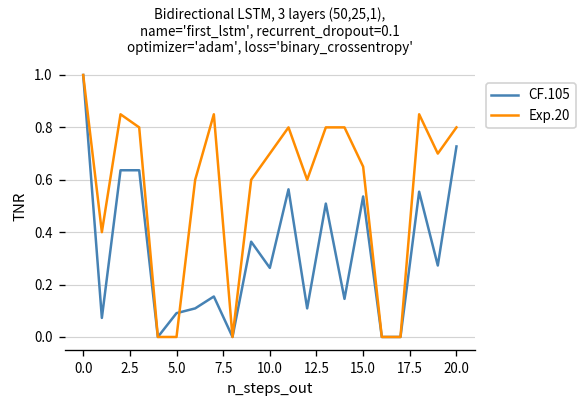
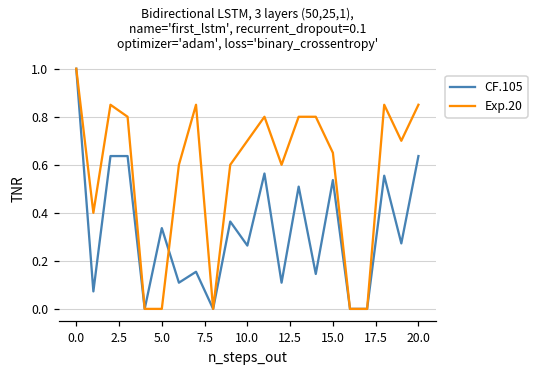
  {
    "CF.105": {
-     "5.0": 0.09,
+     "5.0": 0.34,
      "10.0": 0.26,
      "15.0": 0.54,
-     "20.0": 0.73
+     "20.0": 0.64
    },
    "Exp.20": {
      "5.0": 0.00,
      "10.0": 0.70,
      "15.0": 0.65,
-     "20.0": 0.80
+     "20.0": 0.85
    }
  }
